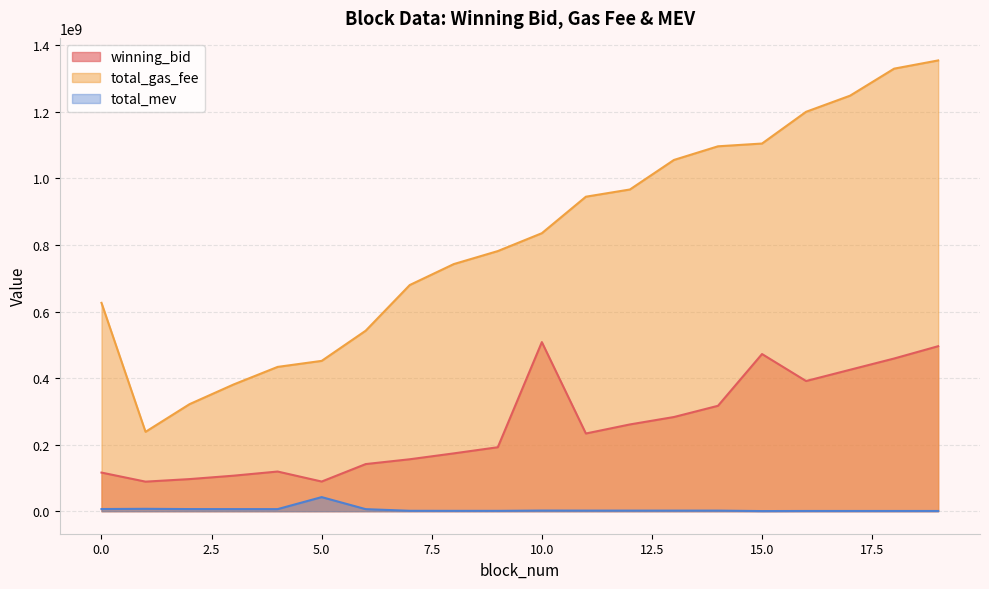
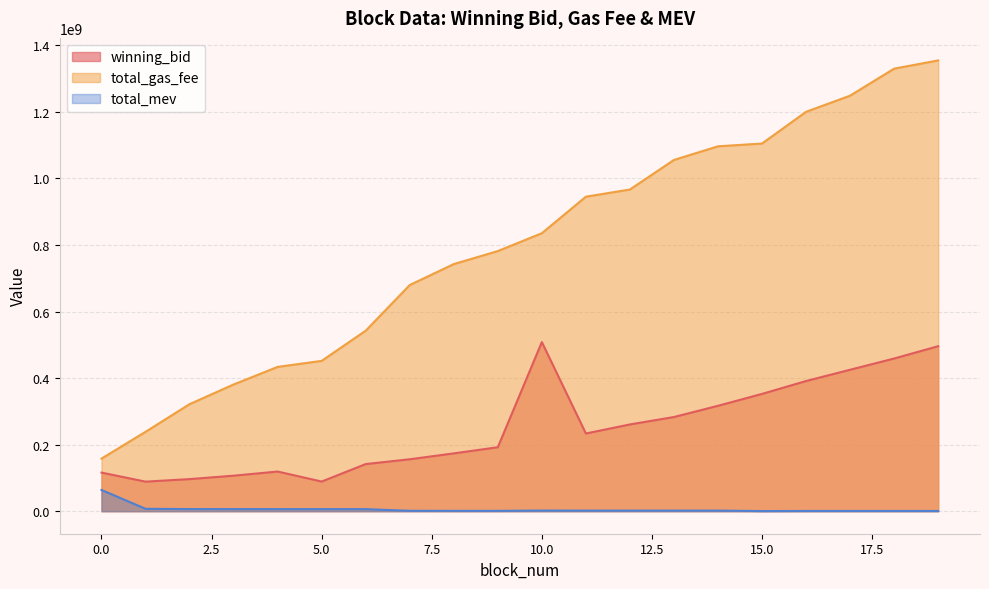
  {
    "winning_bid": {
      "0.0": 120000000,
      "5.0": 90000000,
      "10.0": 510000000,
-     "15.0": 470000000
+     "15.0": 350000000
    },
    "total_gas_fee": {
-     "0.0": 630000000,
+     "0.0": 160000000,
      "5.0": 450000000,
      "10.0": 840000000,
      "15.0": 1110000000
    },
    "total_mev": {
-     "0.0": 10000000,
-     "5.0": 40000000,
+     "0.0": 60000000,
+     "5.0": 10000000,
      "10.0": 0,
      "15.0": 0
    }
  }
